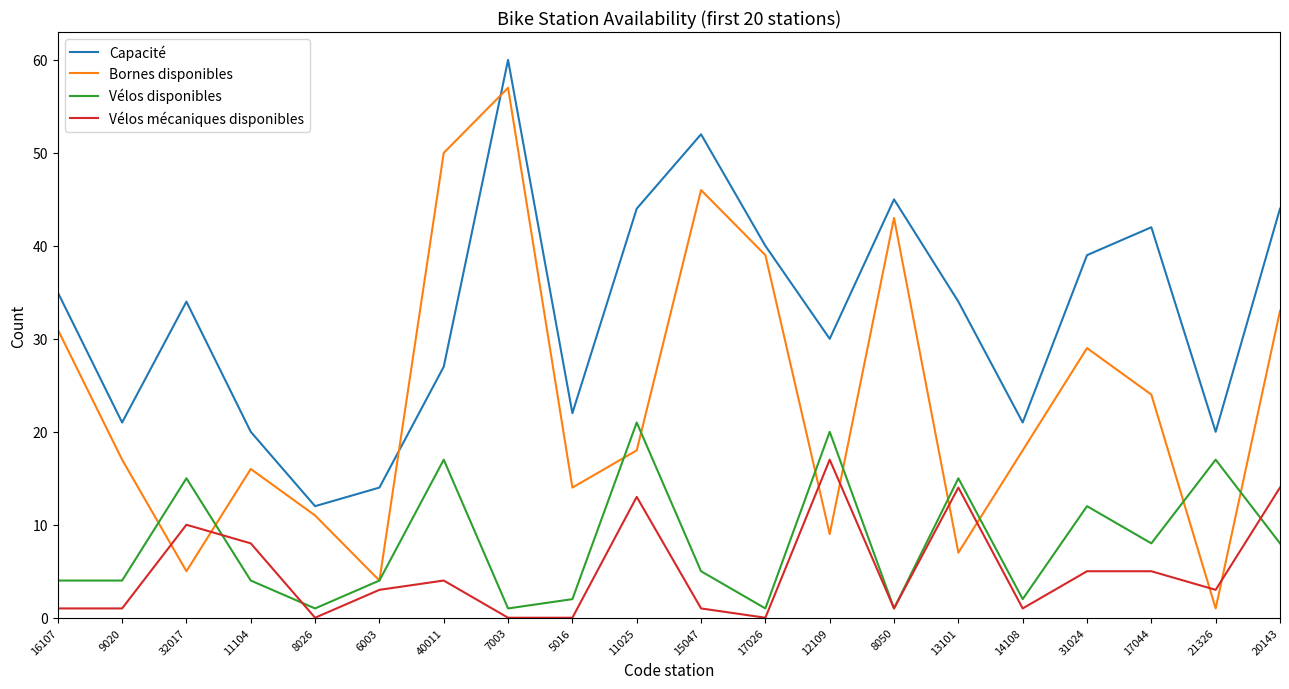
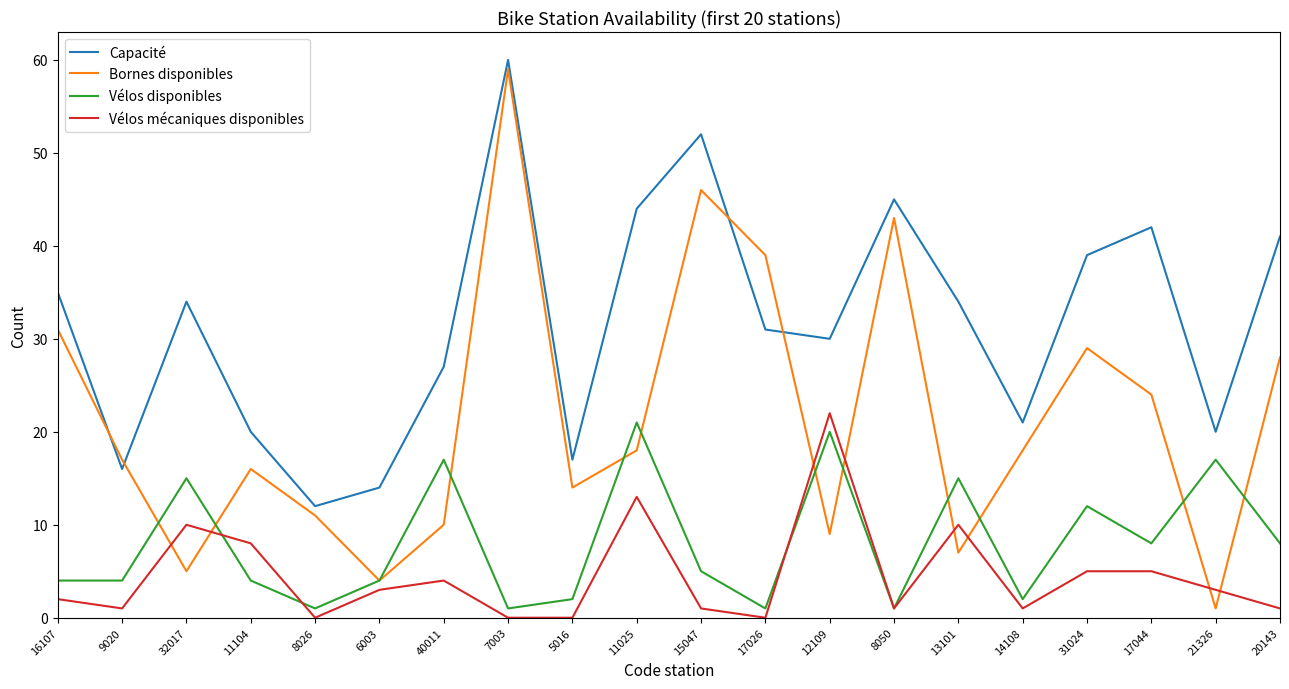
  {
    "Capacité": {
      "16107": 35,
-     "9020": 21,
+     "9020": 16,
      "32017": 34,
      "11104": 20,
      "8026": 12,
      "6003": 14,
      "40011": 27,
      "7003": 60,
-     "5016": 22,
+     "5016": 17,
      "11025": 44,
      "15047": 52,
-     "17026": 40,
+     "17026": 31,
      "12109": 30,
      "8050": 45,
      "13101": 34,
      "14108": 21,
      "31024": 39,
      "17044": 42,
      "21326": 20,
-     "20143": 44
+     "20143": 41
    },
    "Bornes disponibles": {
      "16107": 31,
      "9020": 17,
      "32017": 5,
      "11104": 16,
      "8026": 11,
-     "40011": 50,
-     "7003": 57,
+     "40011": 10,
+     "7003": 59,
      "5016": 14,
      "11025": 18,
      "15047": 46,
      "17026": 39,
      "12109": 9,
      "8050": 43,
      "13101": 7,
      "14108": 18,
      "31024": 29,
      "17044": 24,
      "21326": 1,
-     "20143": 33
+     "20143": 28
    },
    "Vélos disponibles": {
      "16107": 4,
      "9020": 4,
      "32017": 15,
      "11104": 4,
      "8026": 1,
      "40011": 17,
      "7003": 1,
      "5016": 2,
      "11025": 21,
      "15047": 5,
      "17026": 1,
      "12109": 20,
      "13101": 15,
      "14108": 2,
      "31024": 12,
      "17044": 8,
      "21326": 17,
      "20143": 8
    },
    "Vélos mécaniques disponibles": {
-     "16107": 1,
+     "16107": 2,
      "9020": 1,
      "32017": 10,
      "11104": 8,
      "8026": 0,
      "6003": 3,
      "40011": 4,
      "7003": 0,
      "5016": 0,
      "11025": 13,
      "15047": 1,
      "17026": 0,
-     "12109": 17,
-     "13101": 14,
+     "12109": 22,
+     "13101": 10,
      "14108": 1,
      "31024": 5,
      "17044": 5,
      "21326": 3,
-     "20143": 14
+     "20143": 1
    }
  }
